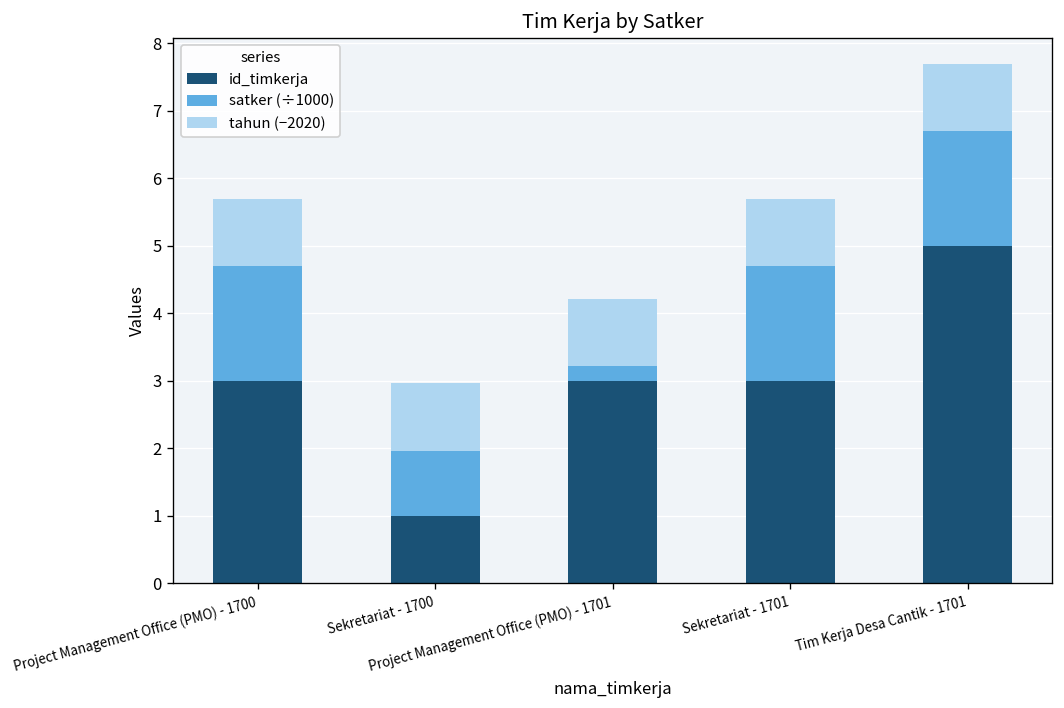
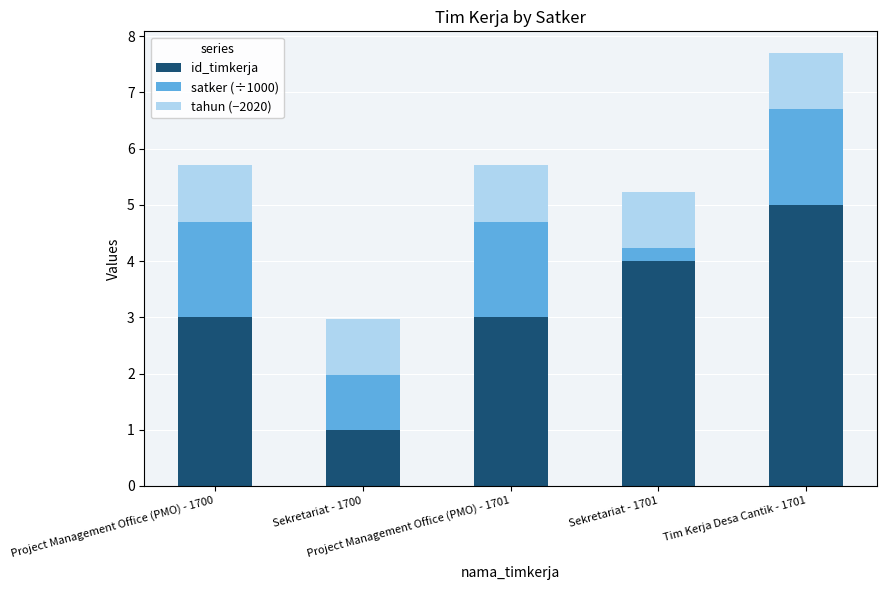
  {
    "id_timkerja": {
      "Project Management Office (PMO) - 1700": 3,
      "Sekretariat - 1700": 1,
      "Project Management Office (PMO) - 1701": 3,
-     "Sekretariat - 1701": 3,
+     "Sekretariat - 1701": 4,
      "Tim Kerja Desa Cantik - 1701": 5
    },
    "satker (÷1000)": {
      "Project Management Office (PMO) - 1700": 1.7,
      "Sekretariat - 1700": 1.0,
-     "Project Management Office (PMO) - 1701": 0.2,
-     "Sekretariat - 1701": 1.7,
+     "Project Management Office (PMO) - 1701": 1.7,
+     "Sekretariat - 1701": 0.2,
      "Tim Kerja Desa Cantik - 1701": 1.7
    },
    "tahun (−2020)": {
      "Project Management Office (PMO) - 1700": 1.0,
      "Sekretariat - 1700": 1.0,
      "Project Management Office (PMO) - 1701": 1.0,
      "Sekretariat - 1701": 1.0,
      "Tim Kerja Desa Cantik - 1701": 1.0
    }
  }
